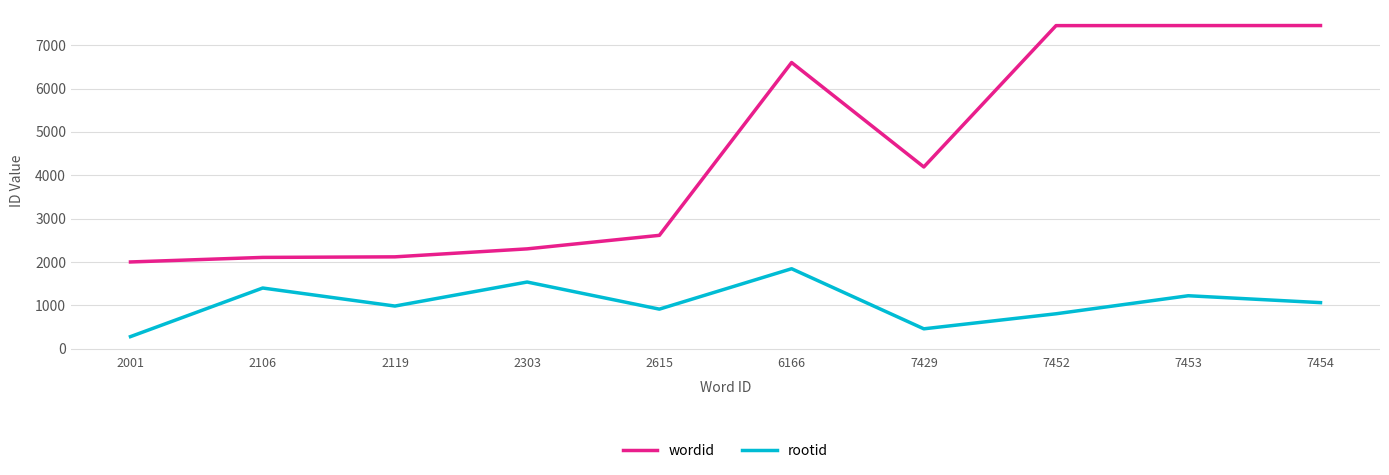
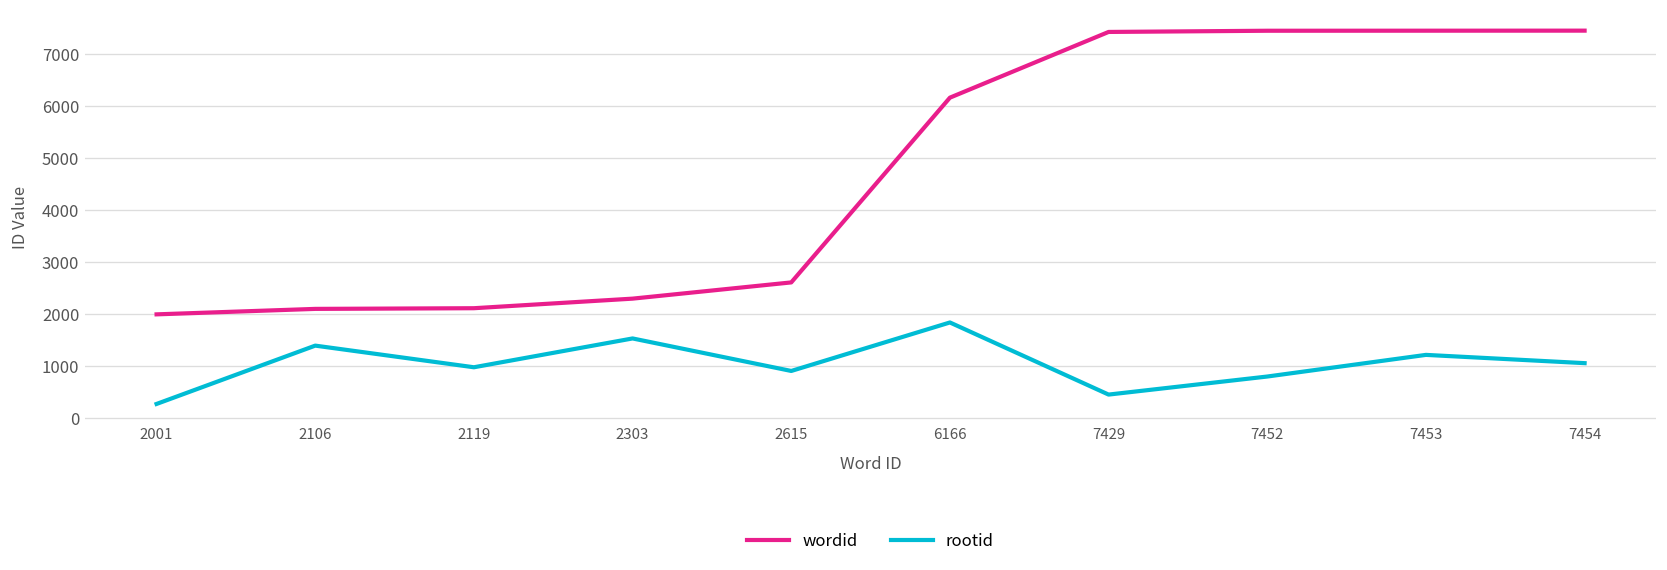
  {
    "wordid": {
      "2001": 2000,
      "2106": 2100,
      "2119": 2100,
      "2303": 2300,
      "2615": 2600,
-     "6166": 6600,
-     "7429": 4200,
+     "6166": 6200,
+     "7429": 7400,
      "7452": 7500,
      "7453": 7500,
      "7454": 7500
    },
    "rootid": {
      "2001": 300,
      "2106": 1400,
      "2119": 1000,
      "2303": 1500,
      "2615": 900,
      "6166": 1800,
      "7429": 500,
      "7452": 800,
      "7453": 1200,
      "7454": 1100
    }
  }
